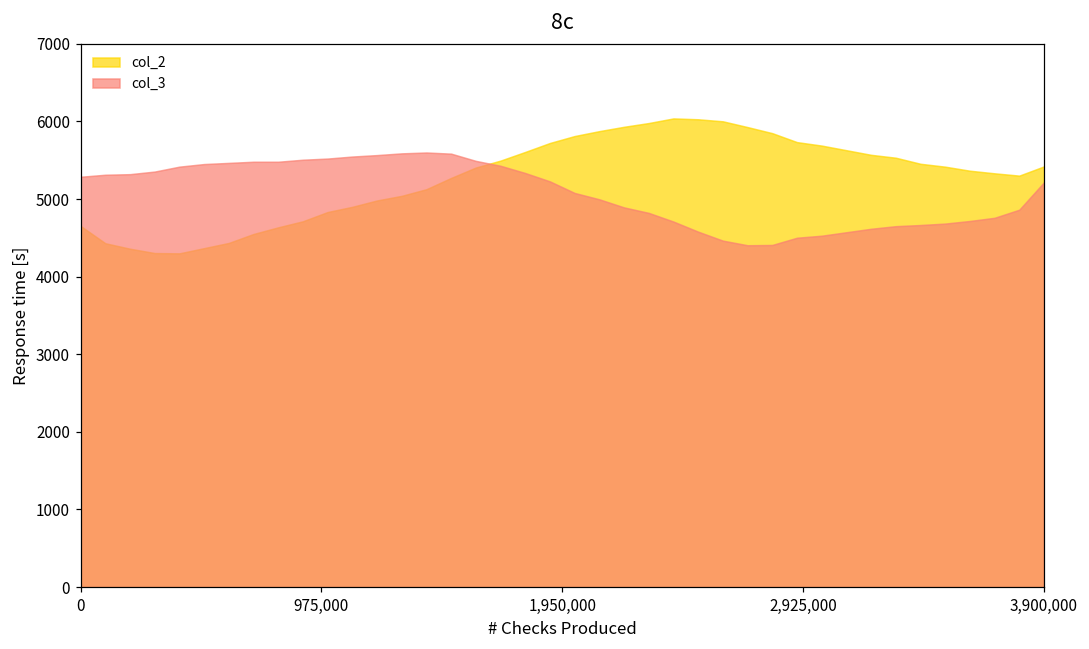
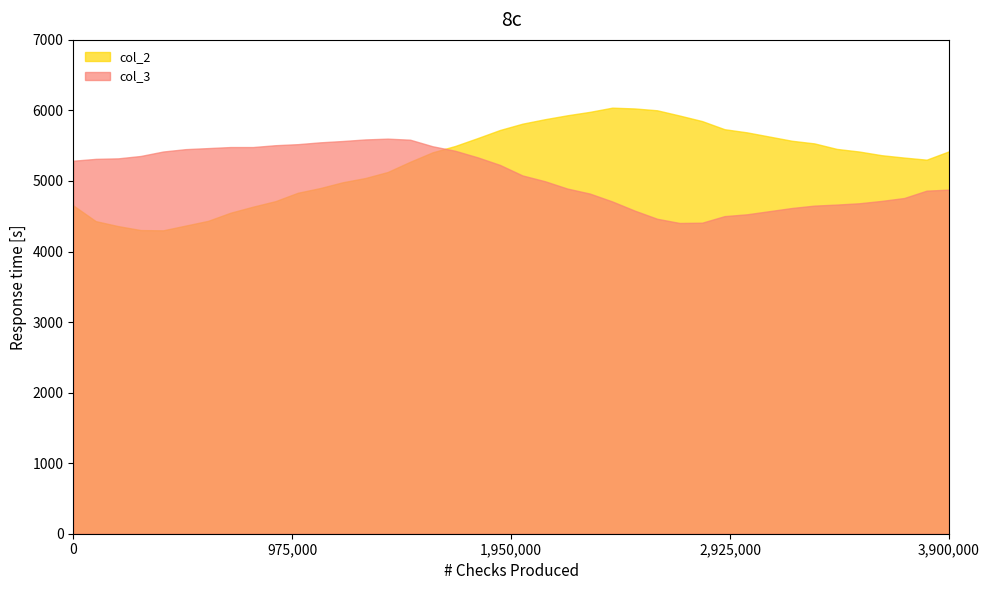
  {
    "col_2": {
      "0": 4700,
      "3,900,000": 5400
    },
    "col_3": {
      "0": 5300,
-     "3,900,000": 5200
+     "3,900,000": 4900
    }
  }
